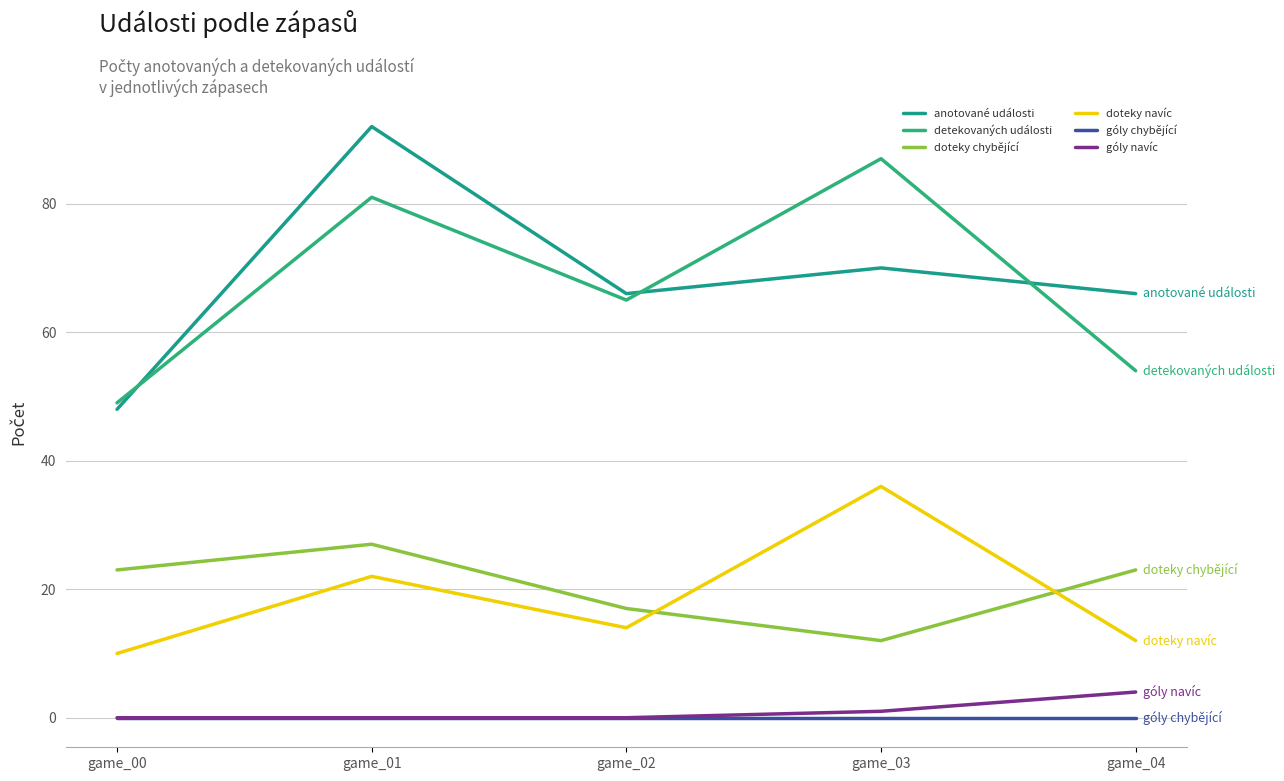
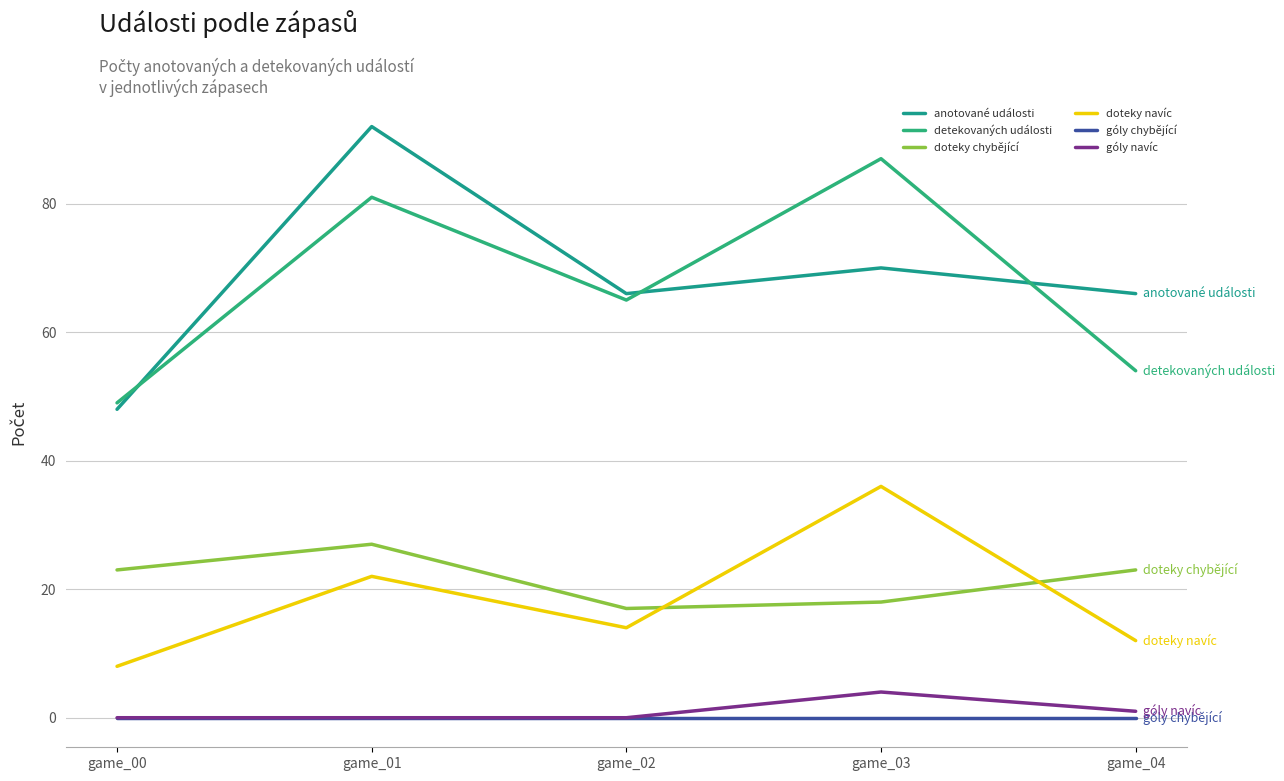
  {
    "doteky chybějící": {
      "game_00": 23,
      "game_01": 27,
      "game_02": 17,
-     "game_03": 12,
+     "game_03": 18,
      "game_04": 23
    },
    "doteky navíc": {
-     "game_00": 10,
+     "game_00": 8,
      "game_01": 22,
      "game_02": 14,
      "game_03": 36,
      "game_04": 12
    },
    "góly chybějící": {
      "game_03": 0,
      "game_04": 0
    },
    "góly navíc": {
-     "game_03": 1,
-     "game_04": 4
+     "game_03": 4,
+     "game_04": 1
    }
  }
